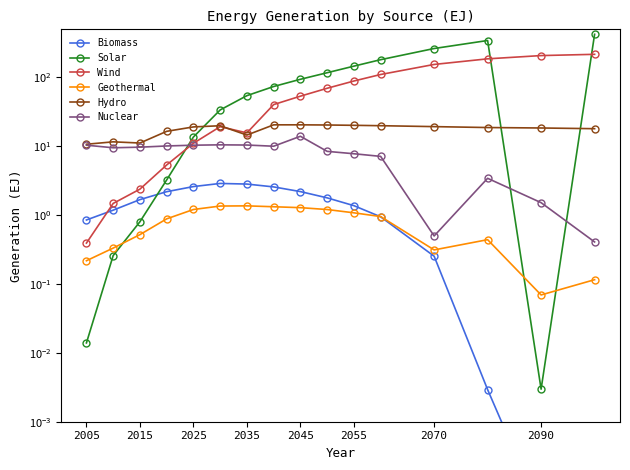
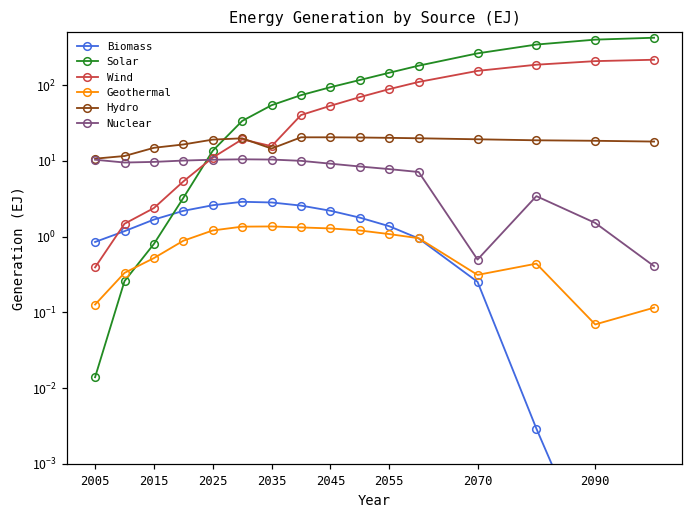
  {
    "Biomass": {
      "2005": 0.9,
      "2015": 1.7,
      "2025": 2.6,
      "2035": 2.8,
      "2045": 2.2,
      "2055": 1.4,
      "2070": 0.25
    },
    "Solar": {
      "2005": 0.014,
      "2015": 0.8,
      "2025": 14,
      "2035": 50,
      "2045": 90,
      "2055": 150,
      "2070": 260,
-     "2090": 0.0030
+     "2090": 400
    },
    "Wind": {
      "2005": 0.4,
      "2015": 2.4,
      "2045": 50,
      "2055": 90,
      "2070": 150,
      "2090": 210
    },
    "Geothermal": {
-     "2005": 0.22,
+     "2005": 0.13,
      "2015": 0.5,
      "2025": 1.2,
      "2035": 1.4,
      "2045": 1.3,
      "2055": 1.1,
      "2070": 0.3,
      "2090": 0.07
    },
    "Hydro": {
-     "2015": 11,
+     "2015": 15,
      "2025": 19,
      "2045": 21,
      "2055": 20,
      "2070": 19,
      "2090": 18
    },
    "Nuclear": {
      "2015": 10,
      "2035": 10,
-     "2045": 14,
+     "2045": 9,
      "2055": 8,
      "2070": 0.5,
      "2090": 1.5
    }
  }
